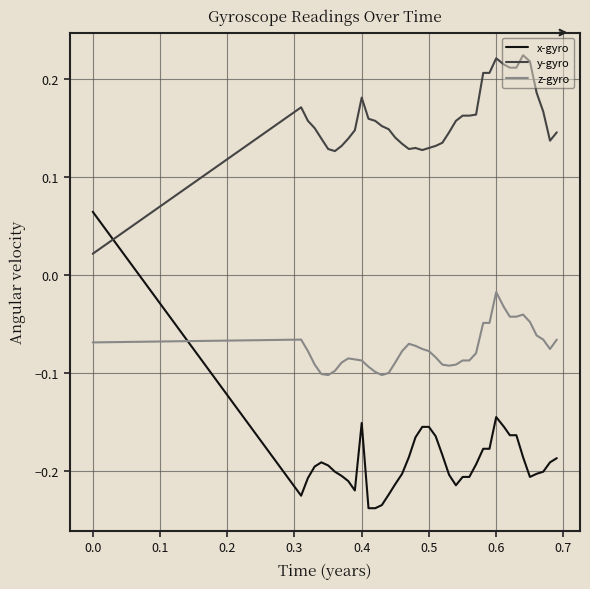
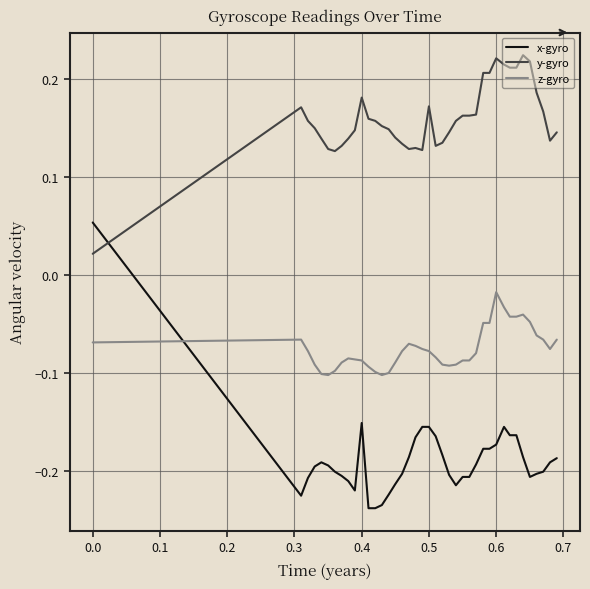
  {
    "x-gyro": {
-     "0.0": 0.06,
+     "0.0": 0.05,
      "0.4": -0.15,
      "0.5": -0.16,
-     "0.6": -0.15
+     "0.6": -0.17
    },
    "y-gyro": {
      "0.0": 0.02,
      "0.4": 0.18,
-     "0.5": 0.13,
+     "0.5": 0.17,
      "0.6": 0.22
    },
    "z-gyro": {
      "0.0": -0.07,
      "0.4": -0.09,
      "0.5": -0.08,
      "0.6": -0.02
    }
  }
